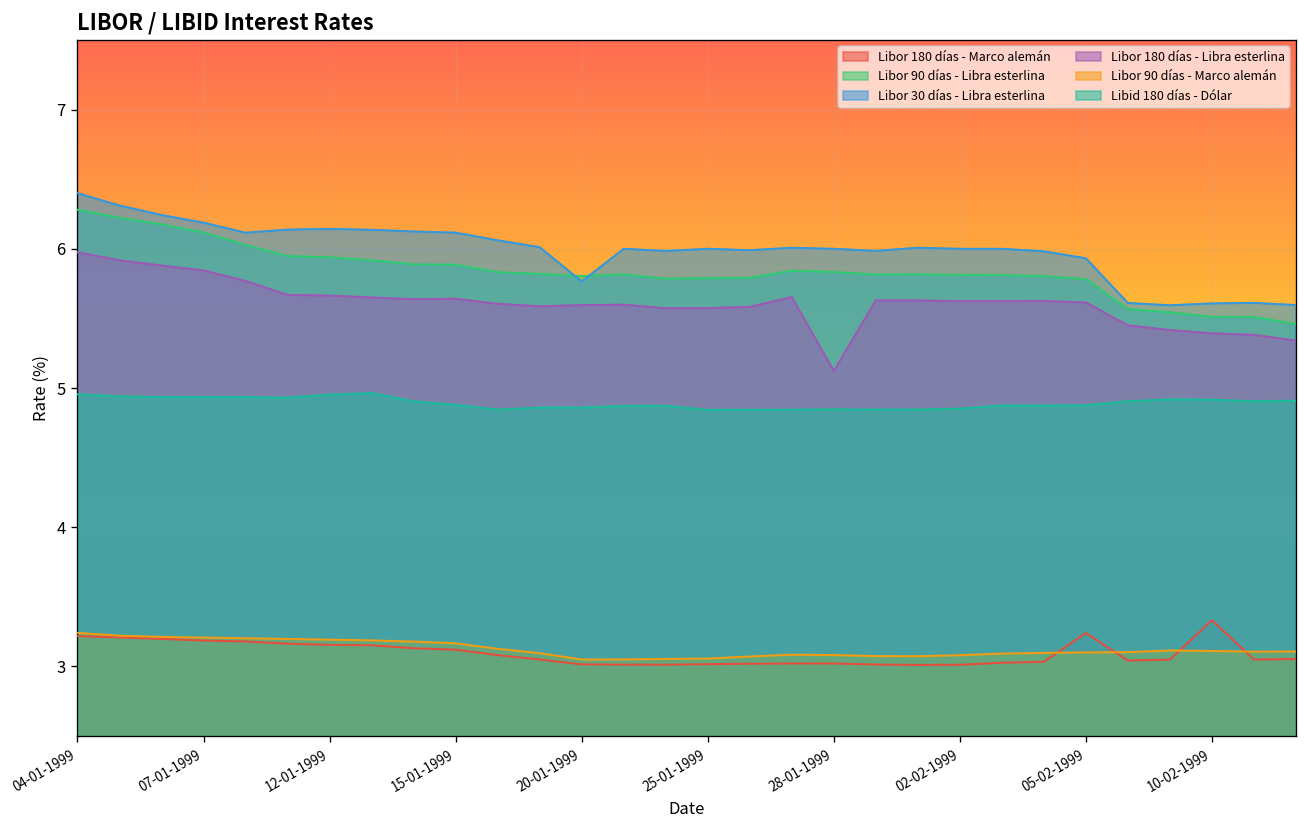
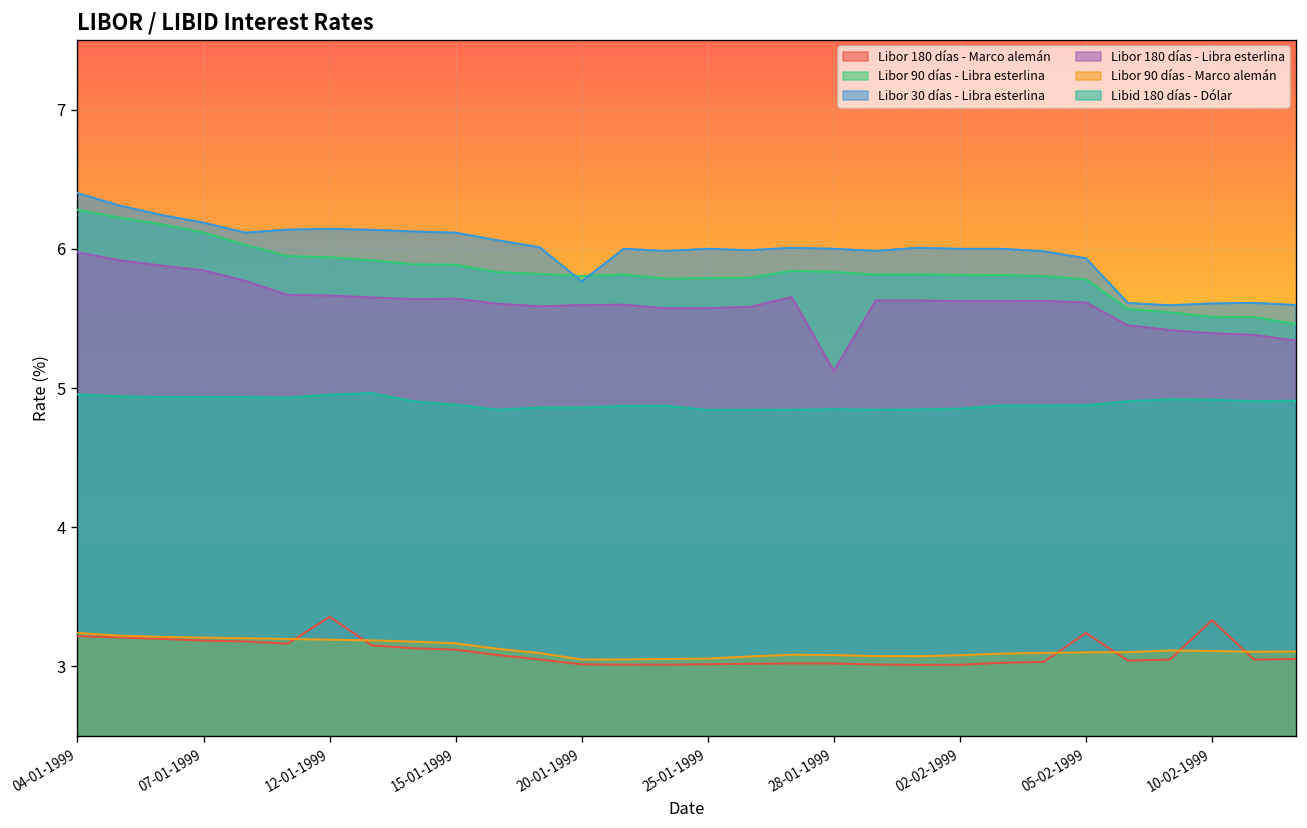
  {
    "Libor 180 días - Marco alemán": {
      "04-01-1999": 3.22,
-     "12-01-1999": 3.16,
+     "12-01-1999": 3.36,
      "15-01-1999": 3.12,
      "20-01-1999": 3.02,
      "25-01-1999": 3.02,
      "28-01-1999": 3.02,
      "02-02-1999": 3.01,
      "05-02-1999": 3.24,
      "10-02-1999": 3.33
    },
    "Libor 30 días - Libra esterlina": {
      "04-01-1999": 6.40,
      "07-01-1999": 6.19,
      "12-01-1999": 6.14,
      "15-01-1999": 6.12,
      "20-01-1999": 5.77,
      "25-01-1999": 6.00,
      "28-01-1999": 6.00,
      "02-02-1999": 6.00,
      "05-02-1999": 5.93,
      "10-02-1999": 5.61
    },
    "Libor 180 días - Libra esterlina": {
      "04-01-1999": 5.97,
      "07-01-1999": 5.84,
      "12-01-1999": 5.66,
      "15-01-1999": 5.64,
      "20-01-1999": 5.60,
      "25-01-1999": 5.57,
      "28-01-1999": 5.12,
      "02-02-1999": 5.62,
      "05-02-1999": 5.61,
      "10-02-1999": 5.39
    },
    "Libor 90 días - Marco alemán": {
      "04-01-1999": 3.24,
      "12-01-1999": 3.19,
      "15-01-1999": 3.17,
      "20-01-1999": 3.05,
      "25-01-1999": 3.06,
      "28-01-1999": 3.08,
      "02-02-1999": 3.08,
      "05-02-1999": 3.10,
      "10-02-1999": 3.11
    }
  }
